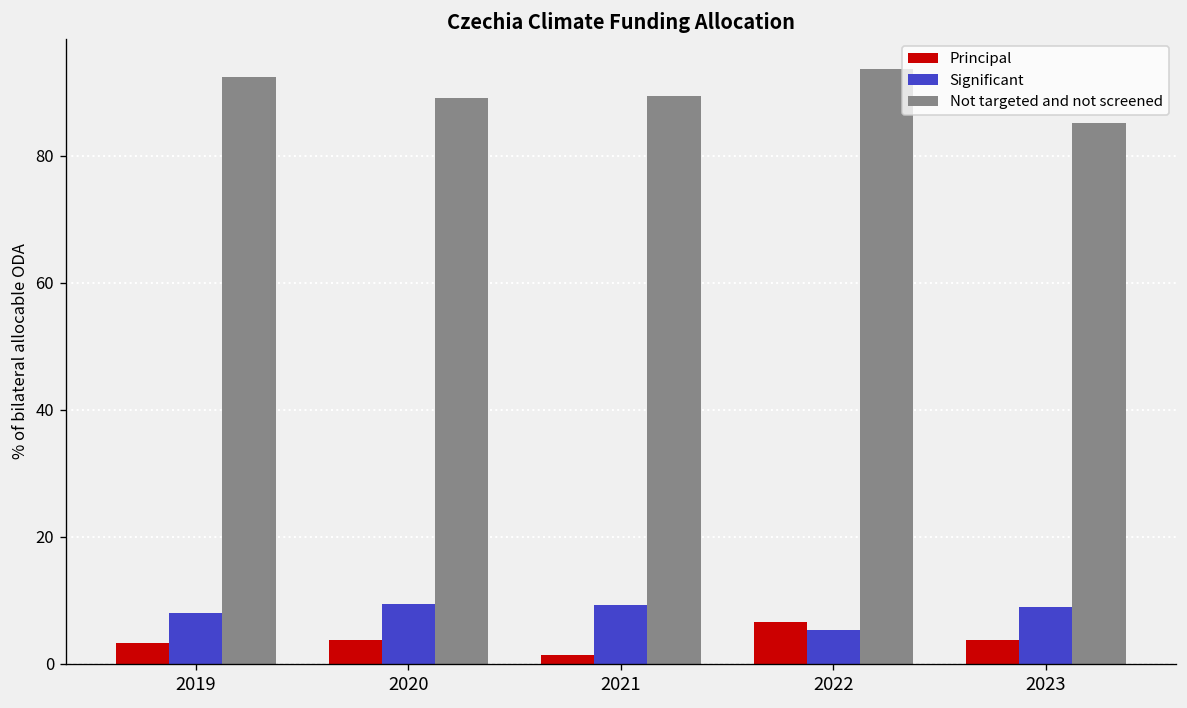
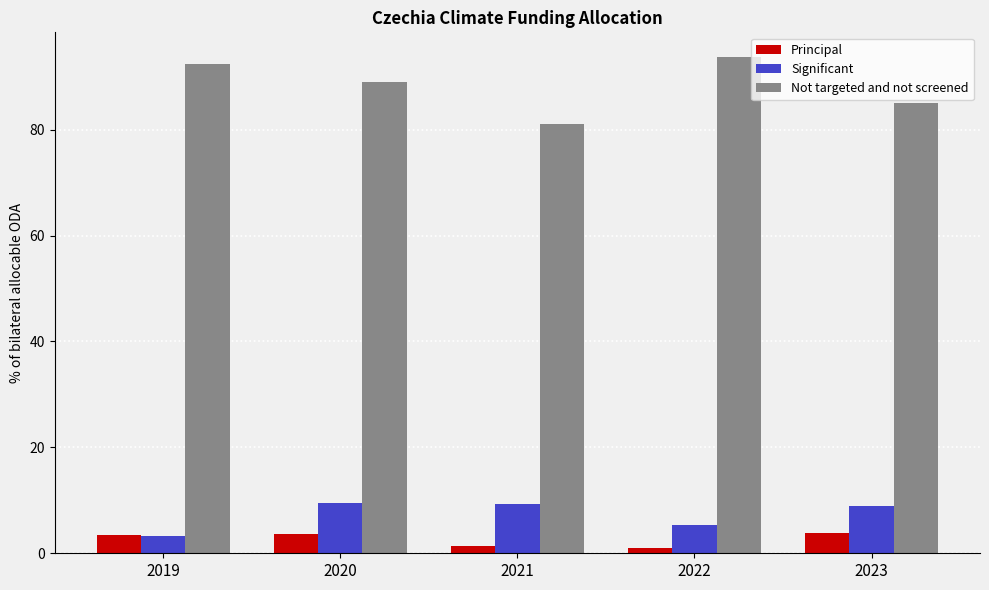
  {
    "Principal": {
      "2019": 3,
      "2020": 4,
      "2021": 1,
-     "2022": 7,
+     "2022": 1,
      "2023": 4
    },
    "Significant": {
-     "2019": 8,
+     "2019": 3,
      "2020": 10,
      "2021": 9,
      "2022": 5,
      "2023": 9
    },
    "Not targeted and not screened": {
      "2019": 92,
      "2020": 89,
-     "2021": 89,
+     "2021": 81,
      "2022": 94,
      "2023": 85
    }
  }
